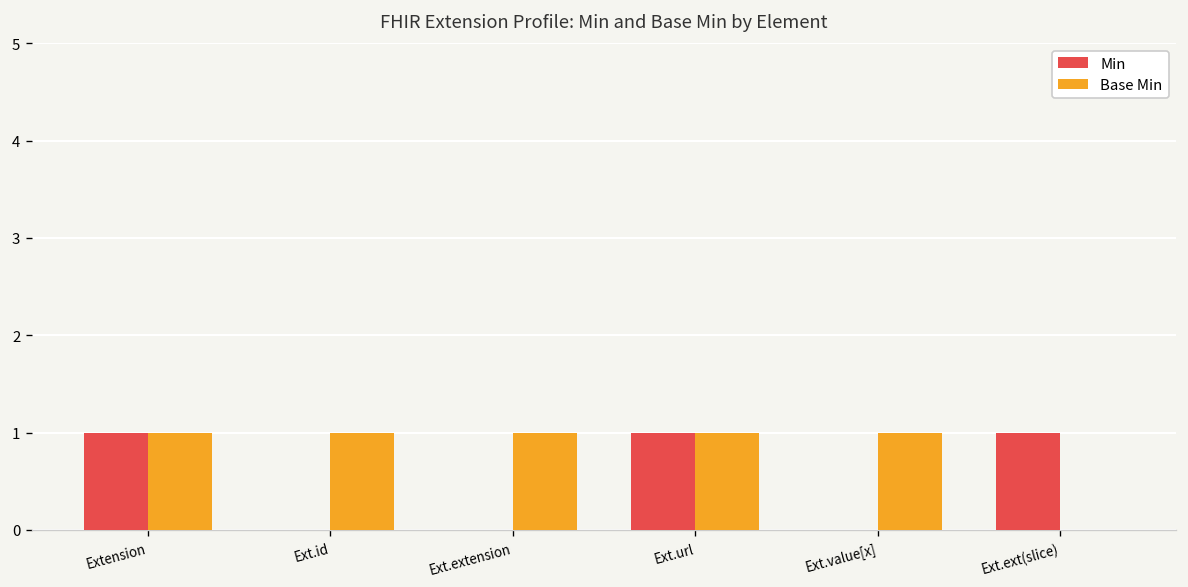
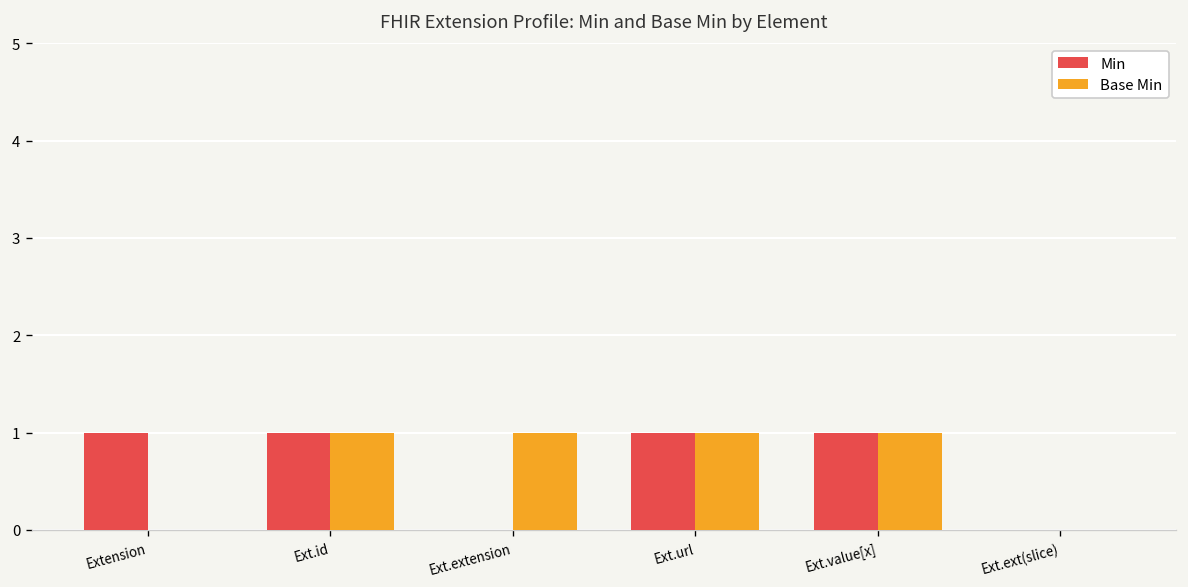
  {
    "Min": {
      "Extension": 1,
-     "Ext.id": 0,
+     "Ext.id": 1,
      "Ext.extension": 0,
      "Ext.url": 1,
-     "Ext.value[x]": 0,
-     "Ext.ext(slice)": 1
+     "Ext.value[x]": 1,
+     "Ext.ext(slice)": 0
    },
    "Base Min": {
-     "Extension": 1,
+     "Extension": 0,
      "Ext.id": 1,
      "Ext.extension": 1,
      "Ext.url": 1,
      "Ext.value[x]": 1,
      "Ext.ext(slice)": 0
    }
  }
